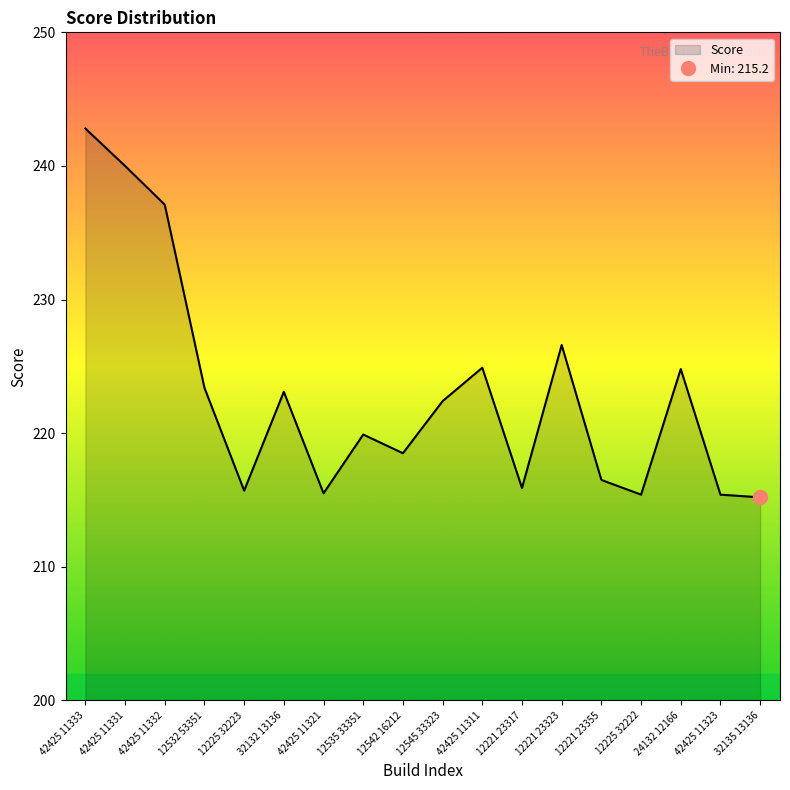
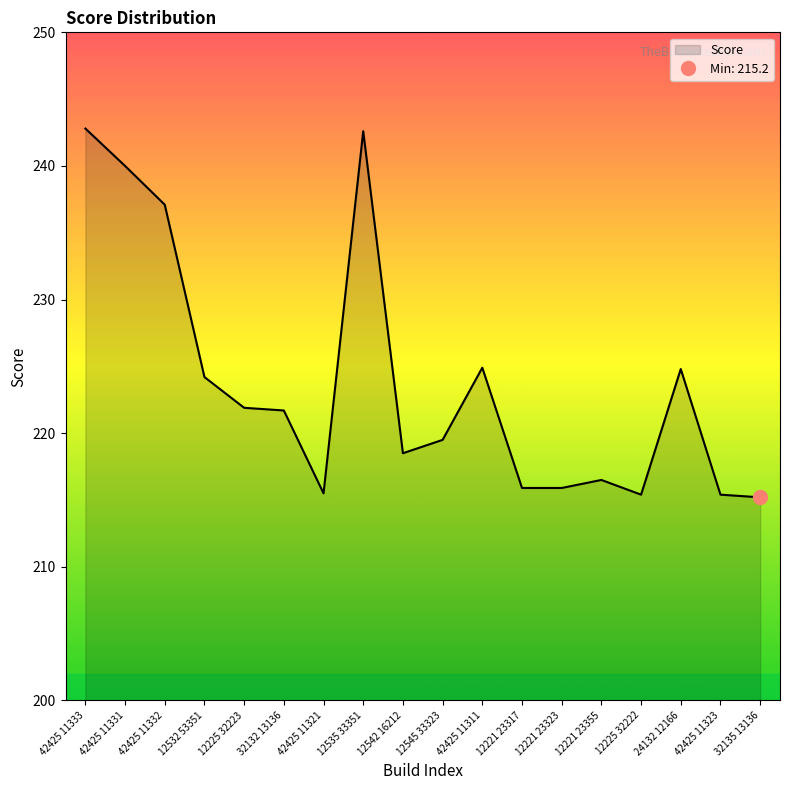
  {
    "Score": {
      "42425 11333": 242.8,
      "42425 11331": 240.0,
      "42425 11332": 237.1,
-     "12532 53351": 223.4,
-     "12225 32223": 215.7,
-     "32132 13136": 223.1,
+     "12532 53351": 224.2,
+     "12225 32223": 221.9,
+     "32132 13136": 221.7,
      "42425 11321": 215.5,
-     "12535 33351": 219.9,
+     "12535 33351": 242.6,
      "12542 16212": 218.5,
-     "12545 33323": 222.4,
+     "12545 33323": 219.5,
      "42425 11311": 224.9,
      "12221 23317": 215.9,
-     "12221 23323": 226.6,
+     "12221 23323": 215.9,
      "12221 23355": 216.5,
      "12225 32222": 215.4,
      "24132 12166": 224.8,
      "42425 11323": 215.4
    }
  }
